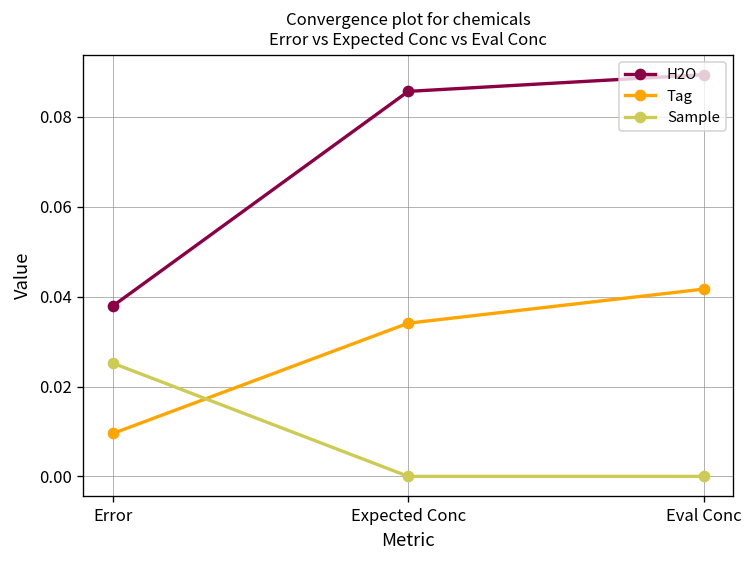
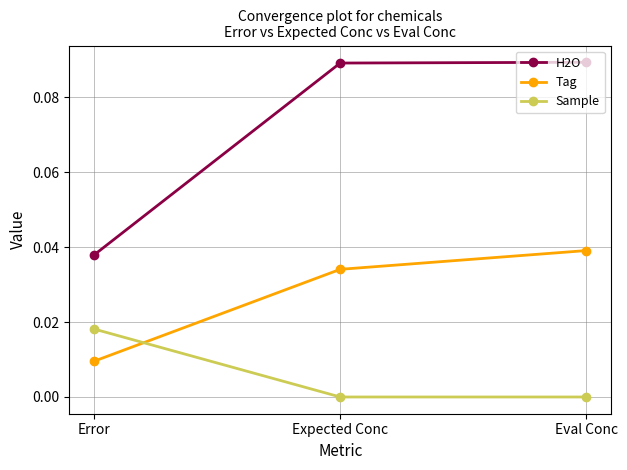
  {
    "H2O": {
      "Error": 0.038,
-     "Expected Conc": 0.086
+     "Expected Conc": 0.089
    },
    "Tag": {
      "Error": 0.010,
      "Expected Conc": 0.034,
-     "Eval Conc": 0.042
+     "Eval Conc": 0.039
    },
    "Sample": {
-     "Error": 0.025,
+     "Error": 0.018,
      "Expected Conc": 0.000,
      "Eval Conc": 0.000
    }
  }
